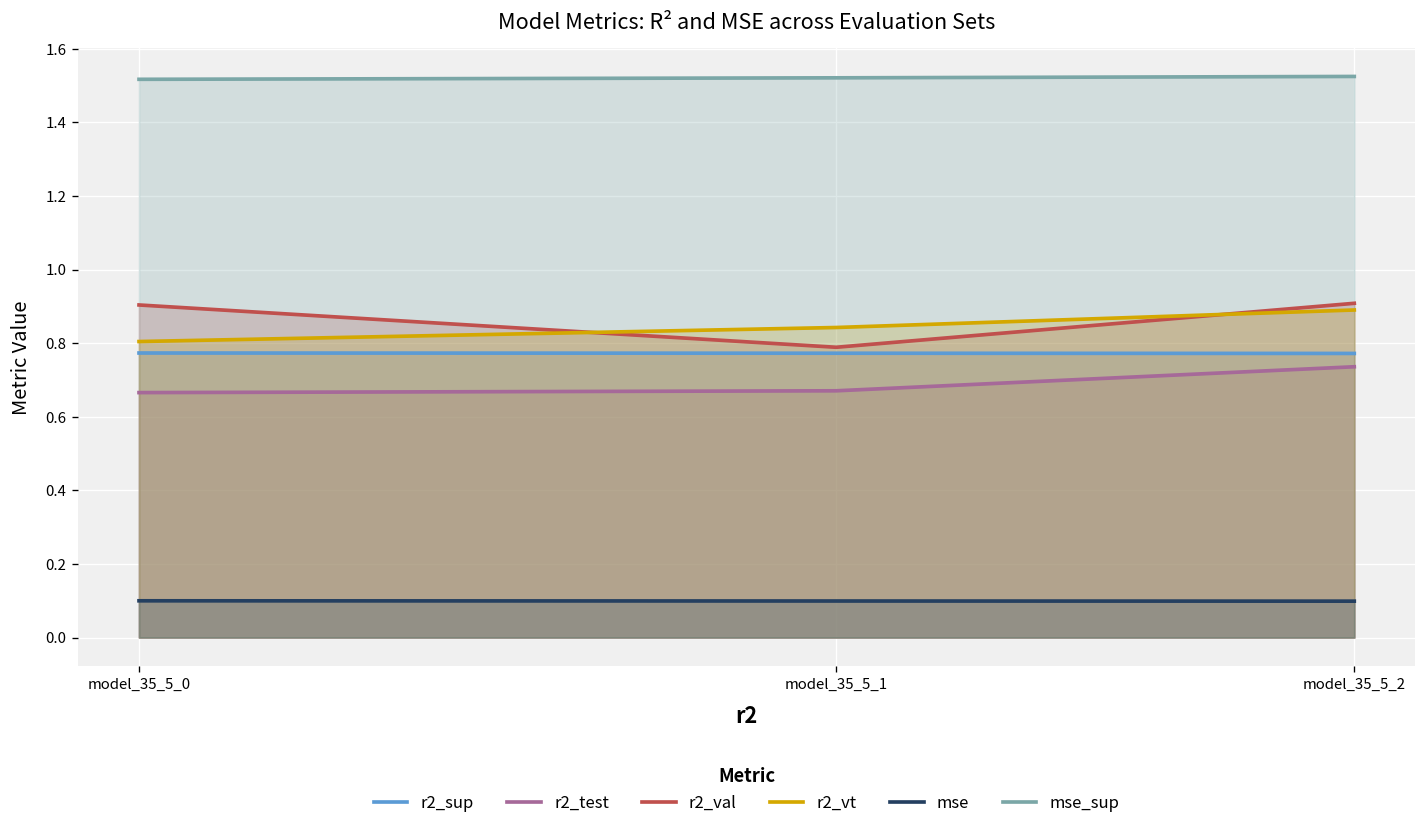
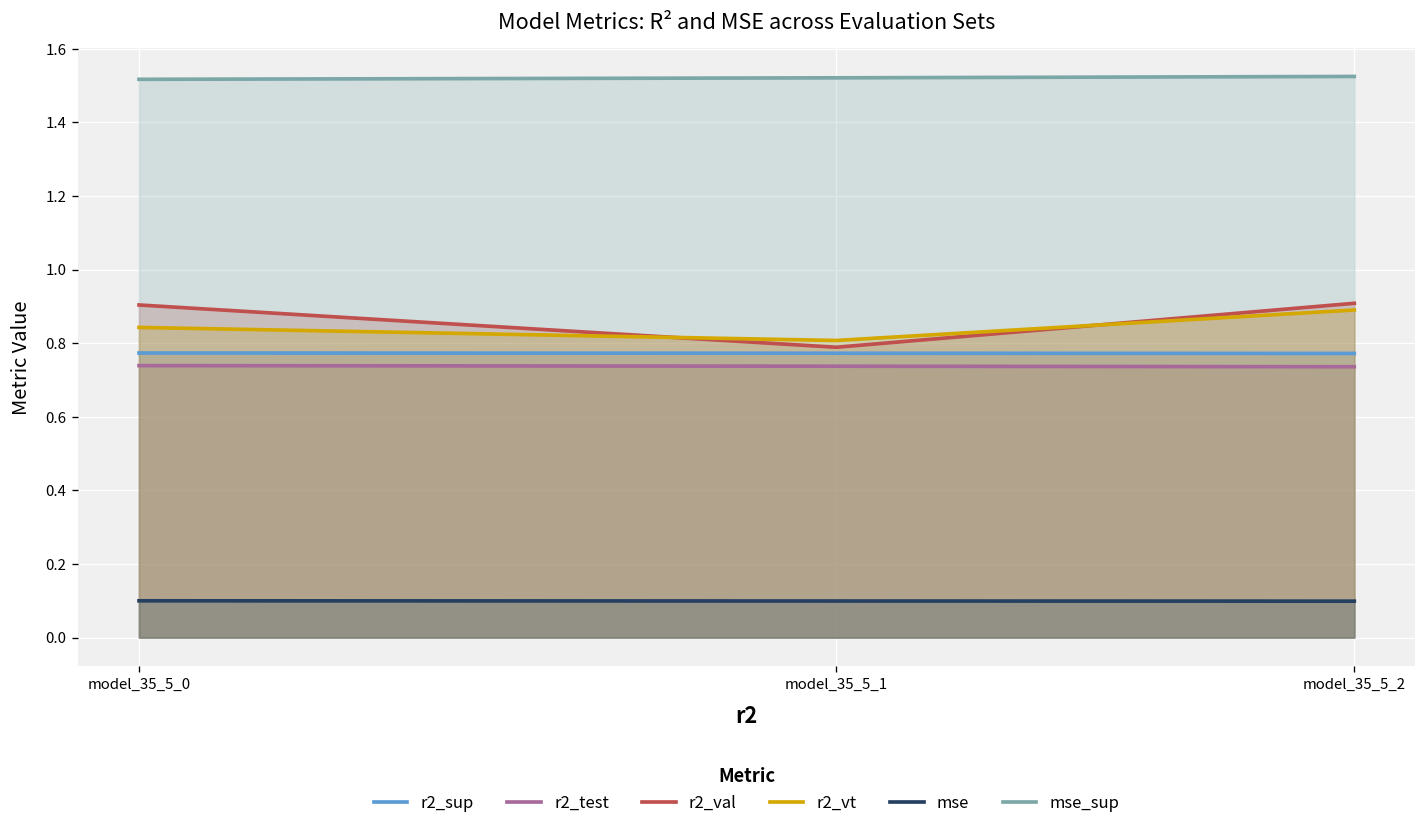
  {
    "r2_test": {
-     "model_35_5_0": 0.67,
-     "model_35_5_1": 0.67,
+     "model_35_5_0": 0.74,
+     "model_35_5_1": 0.74,
      "model_35_5_2": 0.74
    },
    "r2_val": {
      "model_35_5_0": 0.90,
      "model_35_5_1": 0.79,
      "model_35_5_2": 0.91
    },
    "r2_vt": {
-     "model_35_5_0": 0.80,
-     "model_35_5_1": 0.84,
+     "model_35_5_0": 0.84,
+     "model_35_5_1": 0.81,
      "model_35_5_2": 0.89
    },
    "mse": {
      "model_35_5_0": 0.10,
      "model_35_5_1": 0.10,
      "model_35_5_2": 0.10
    }
  }
